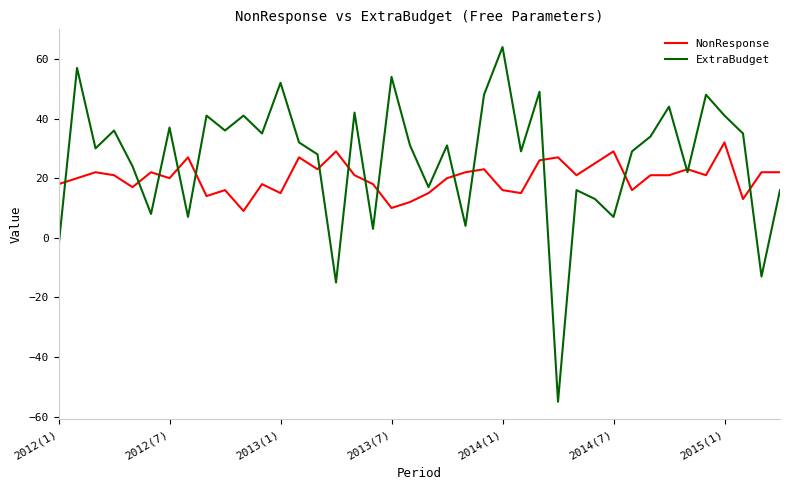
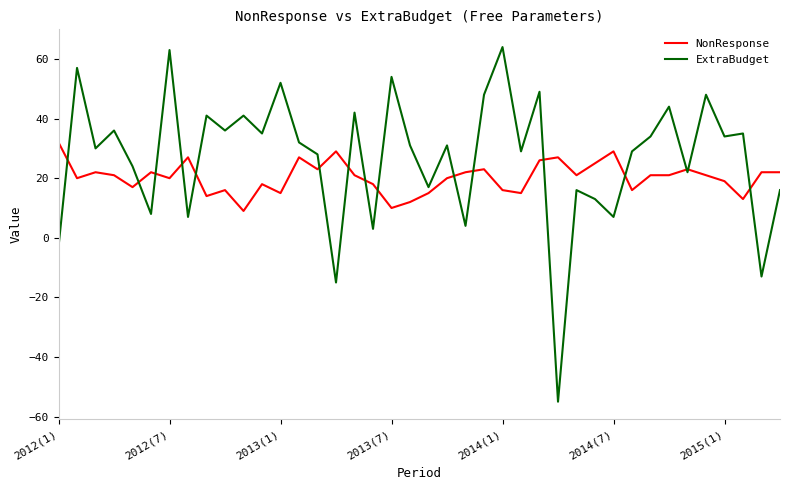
  {
    "NonResponse": {
-     "2012(1)": 18,
+     "2012(1)": 32,
      "2012(7)": 20,
      "2013(1)": 15,
      "2013(7)": 10,
      "2014(1)": 16,
      "2014(7)": 29,
-     "2015(1)": 32
+     "2015(1)": 19
    },
    "ExtraBudget": {
      "2012(1)": -3,
-     "2012(7)": 37,
+     "2012(7)": 63,
      "2013(1)": 52,
      "2013(7)": 54,
      "2014(1)": 64,
      "2014(7)": 7,
-     "2015(1)": 41
+     "2015(1)": 34
    }
  }
